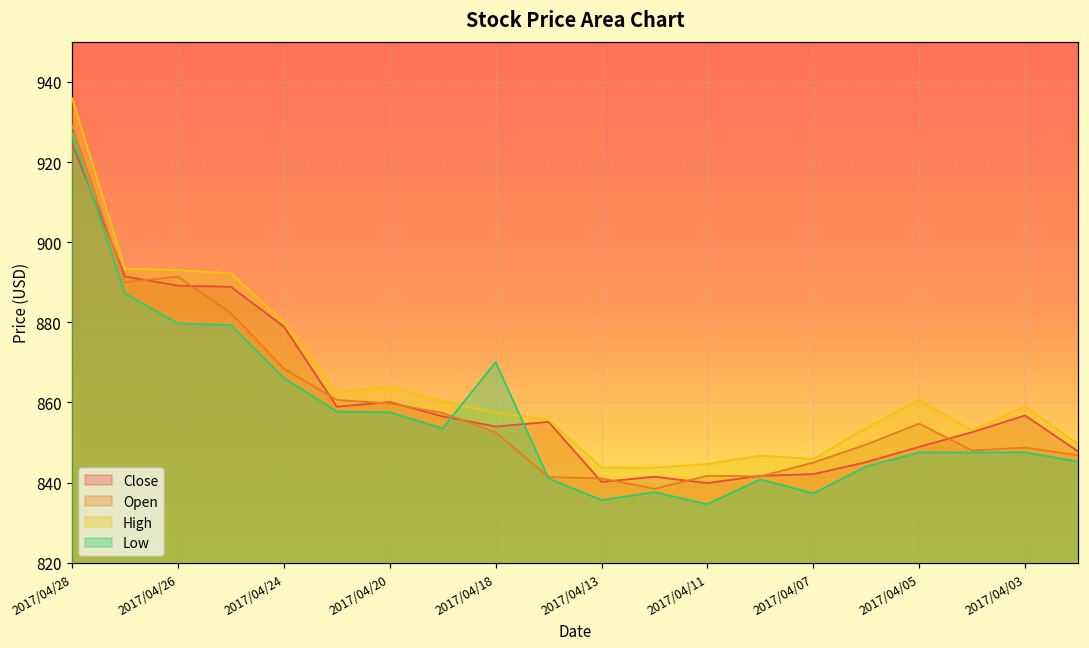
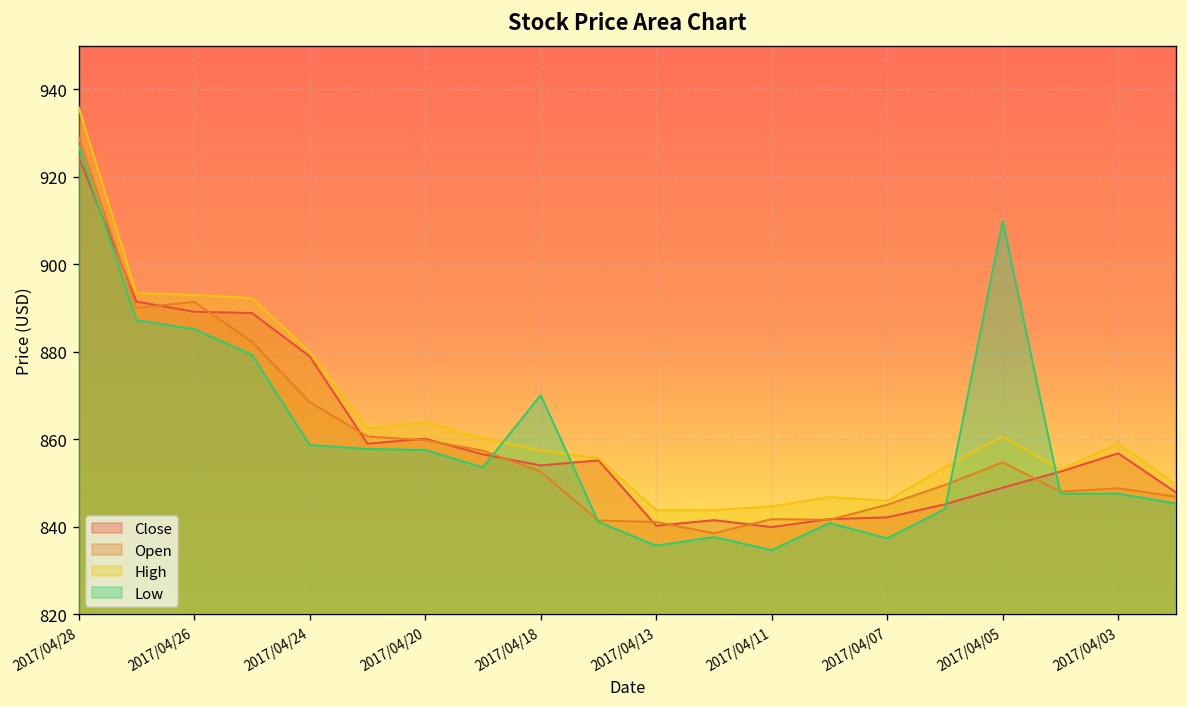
  {
    "Low": {
      "2017/04/28": 927,
-     "2017/04/26": 880,
-     "2017/04/24": 866,
+     "2017/04/26": 885,
+     "2017/04/24": 859,
      "2017/04/20": 858,
      "2017/04/18": 870,
      "2017/04/13": 836,
      "2017/04/11": 835,
      "2017/04/07": 837,
-     "2017/04/05": 848,
+     "2017/04/05": 910,
      "2017/04/03": 848
    }
  }
